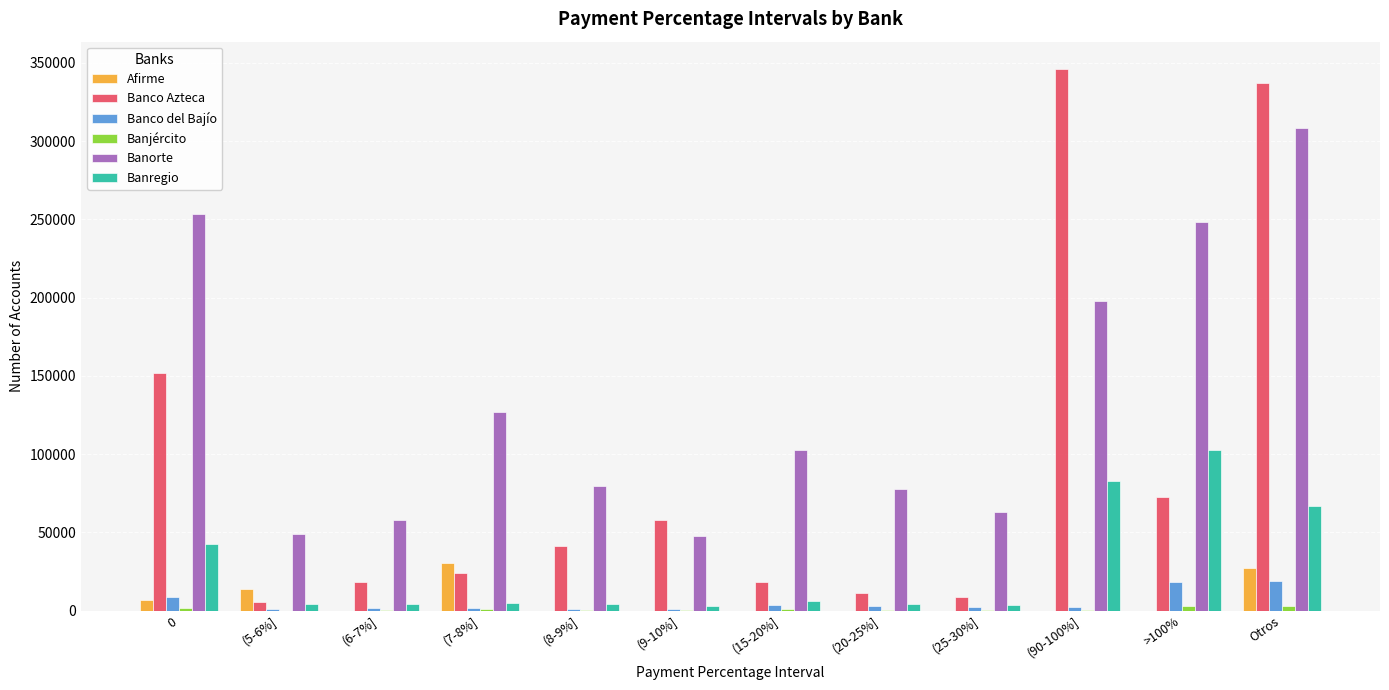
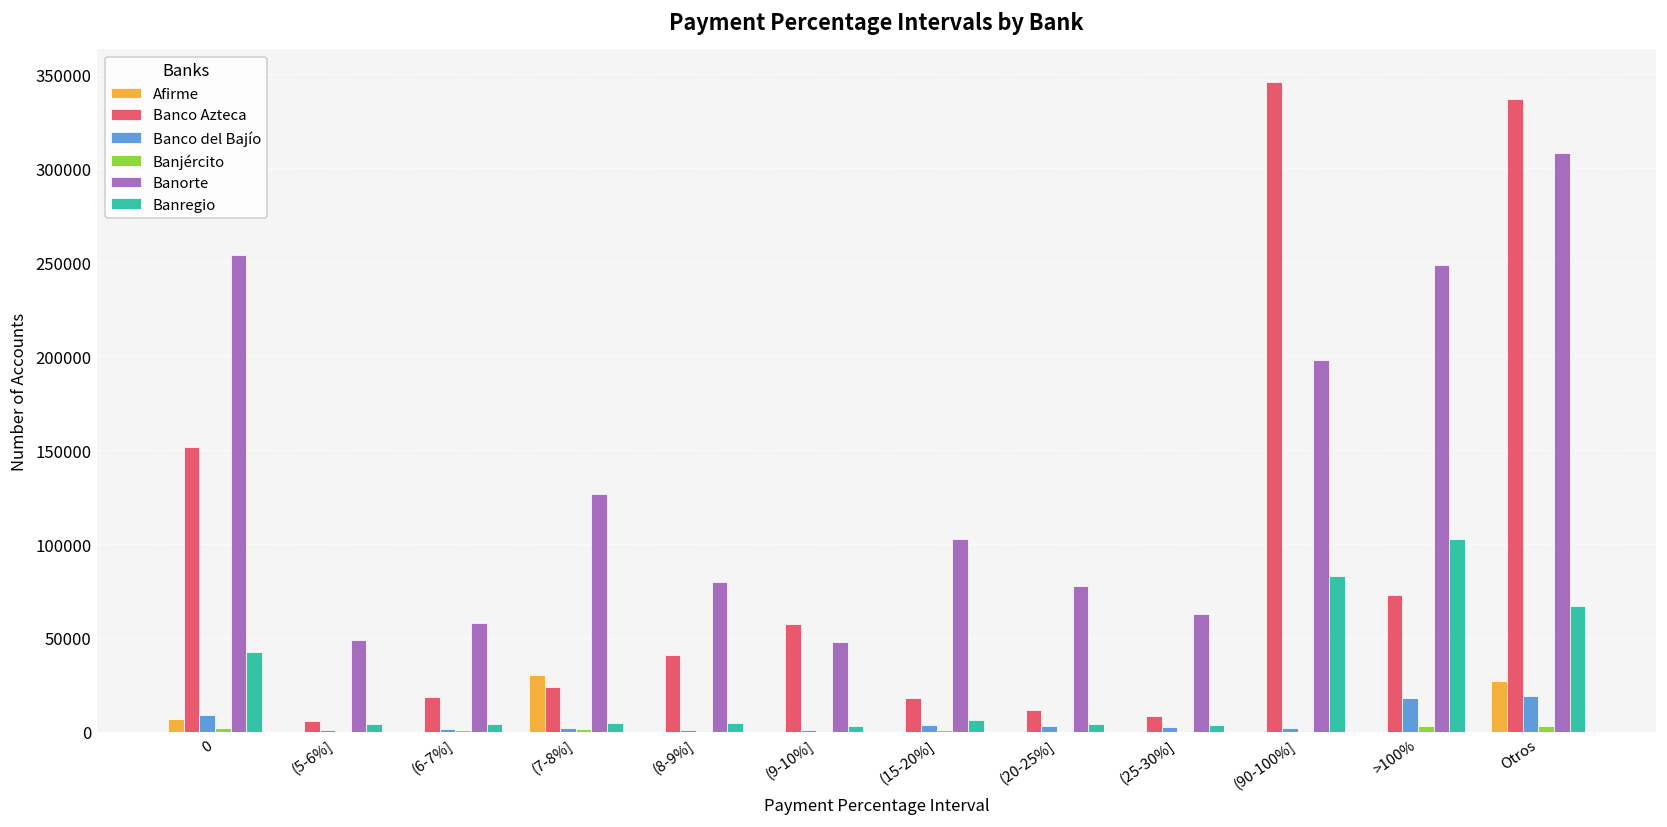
  {
    "Afirme": {
      "0": 7000,
-     "(5-6%]": 14000,
+     "(5-6%]": 0,
      "(7-8%]": 30000,
      "(20-25%]": 0,
      "(90-100%]": 0,
      ">100%": 0,
      "Otros": 27000
    },
    "Banco Azteca": {
      "0": 152000,
      "(5-6%]": 6000,
      "(6-7%]": 19000,
      "(7-8%]": 24000,
      "(8-9%]": 41000,
      "(9-10%]": 58000,
      "(15-20%]": 18000,
      "(20-25%]": 12000,
      "(25-30%]": 9000,
      "(90-100%]": 346000,
      ">100%": 73000,
      "Otros": 337000
    },
    "Banco del Bajío": {
      "0": 9000,
      "(7-8%]": 2000,
      "(15-20%]": 4000,
      "(20-25%]": 3000,
      "(25-30%]": 2000,
      "(90-100%]": 2000,
      ">100%": 18000,
      "Otros": 19000
    },
    "Banjército": {
      "0": 2000,
      ">100%": 3000,
      "Otros": 3000
    },
    "Banorte": {
      "0": 254000,
      "(5-6%]": 49000,
      "(6-7%]": 58000,
      "(7-8%]": 127000,
      "(8-9%]": 80000,
      "(9-10%]": 48000,
      "(15-20%]": 103000,
      "(20-25%]": 78000,
      "(25-30%]": 63000,
      "(90-100%]": 198000,
      ">100%": 248000,
      "Otros": 308000
    },
    "Banregio": {
      "0": 42000,
      "(5-6%]": 4000,
      "(6-7%]": 4000,
      "(7-8%]": 5000,
      "(8-9%]": 5000,
      "(9-10%]": 3000,
      "(15-20%]": 6000,
      "(20-25%]": 4000,
      "(25-30%]": 3000,
      "(90-100%]": 83000,
      ">100%": 102000,
      "Otros": 67000
    }
  }
